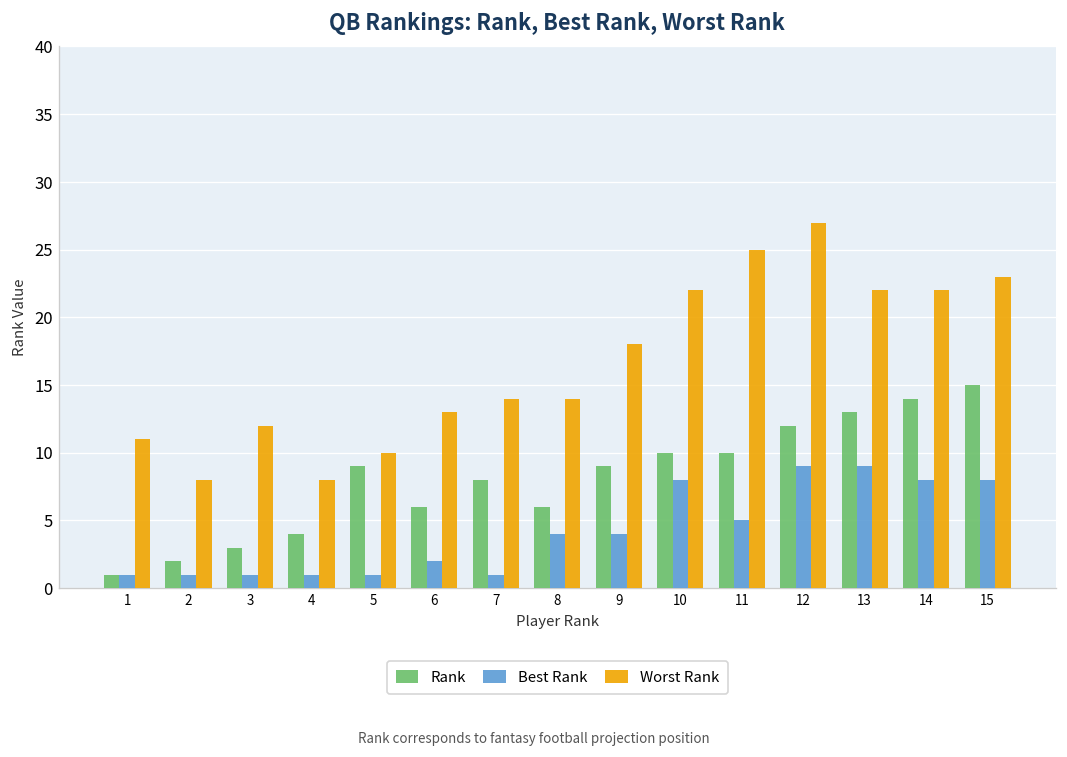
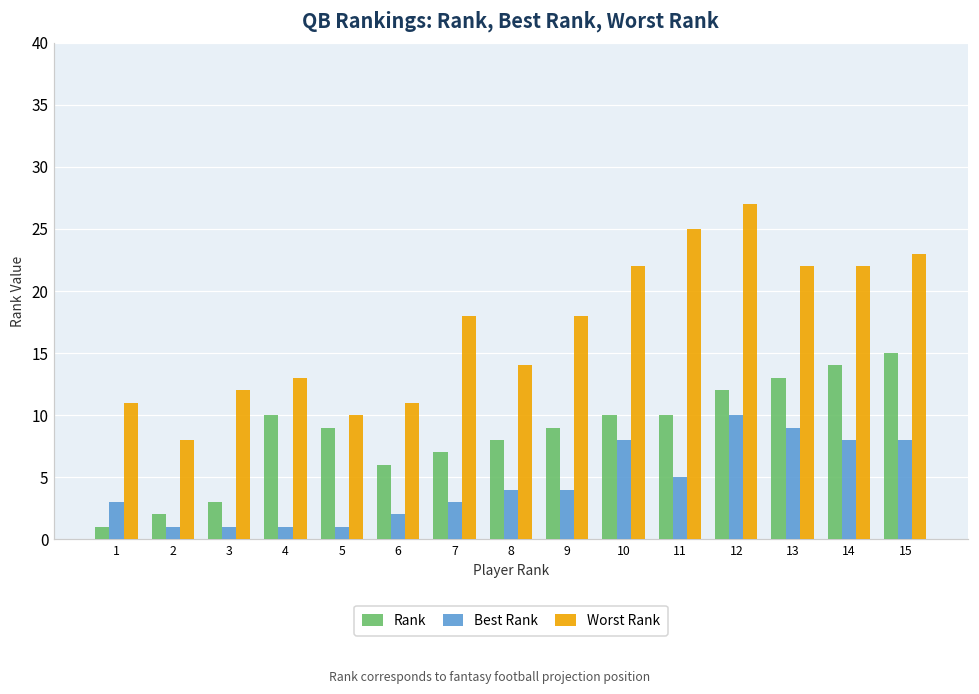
  {
    "Rank": {
      "1": 1,
      "2": 2,
      "3": 3,
-     "4": 4,
+     "4": 10,
      "5": 9,
      "6": 6,
-     "7": 8,
-     "8": 6,
+     "7": 7,
+     "8": 8,
      "9": 9,
      "10": 10,
      "11": 10,
      "12": 12,
      "13": 13,
      "14": 14,
      "15": 15
    },
    "Best Rank": {
-     "1": 1,
+     "1": 3,
      "2": 1,
      "3": 1,
      "4": 1,
      "5": 1,
      "6": 2,
-     "7": 1,
+     "7": 3,
      "8": 4,
      "9": 4,
      "10": 8,
      "11": 5,
-     "12": 9,
+     "12": 10,
      "13": 9,
      "14": 8,
      "15": 8
    },
    "Worst Rank": {
      "1": 11,
      "2": 8,
      "3": 12,
-     "4": 8,
+     "4": 13,
      "5": 10,
-     "6": 13,
-     "7": 14,
+     "6": 11,
+     "7": 18,
      "8": 14,
      "9": 18,
      "10": 22,
      "11": 25,
      "12": 27,
      "13": 22,
      "14": 22,
      "15": 23
    }
  }
